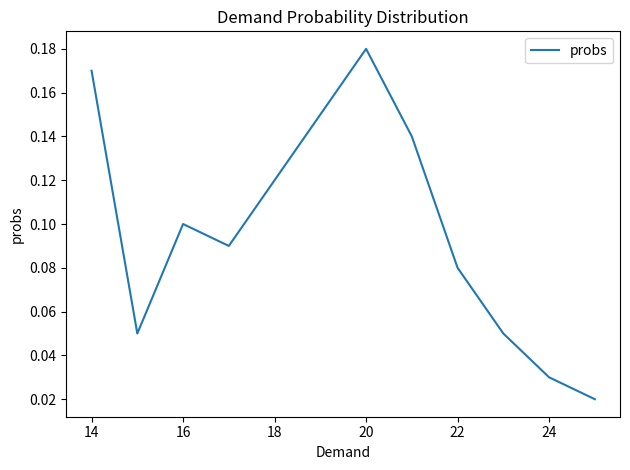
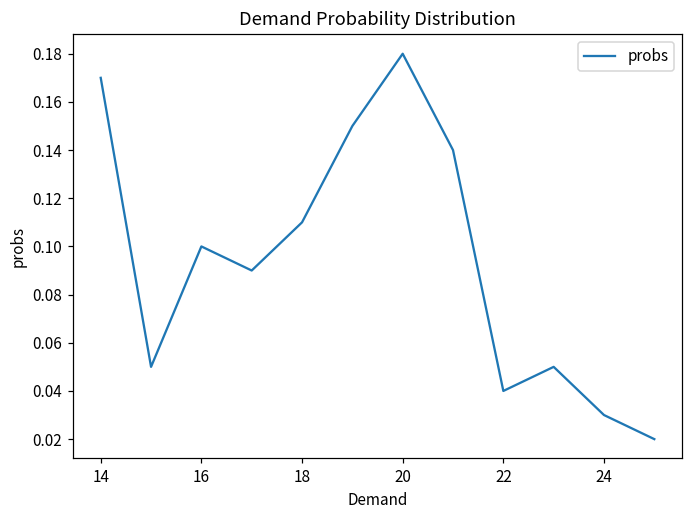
  {
    "14": 0.17,
    "16": 0.10,
-   "18": 0.12,
+   "18": 0.11,
    "20": 0.18,
-   "22": 0.08,
+   "22": 0.04,
    "24": 0.03
  }
